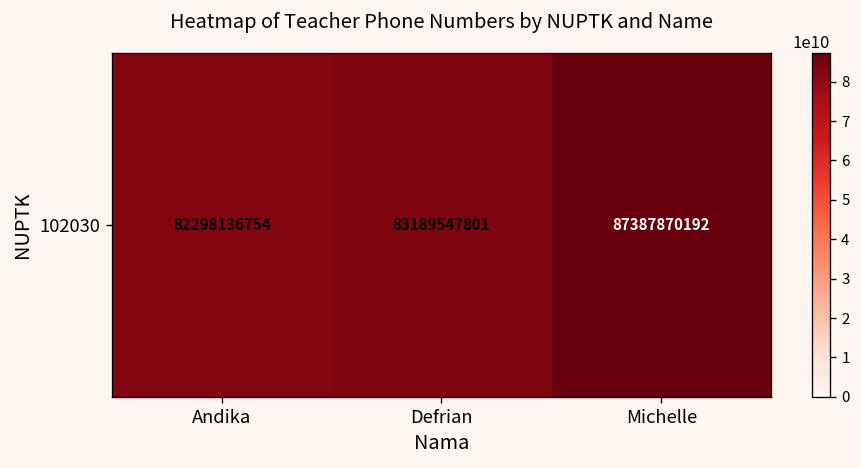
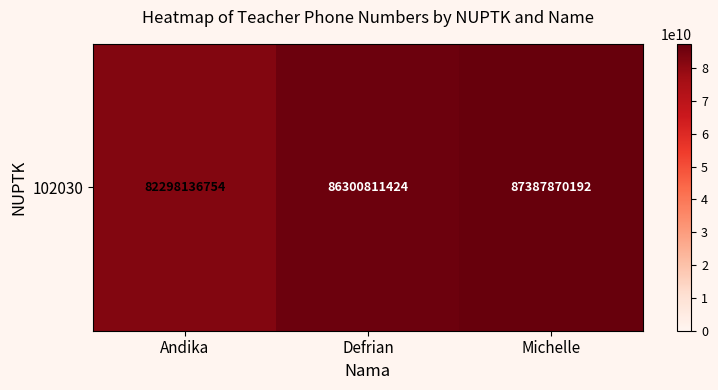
  {
    "102030": {
      "Andika": 82298136754,
-     "Defrian": 83189547801,
+     "Defrian": 86300811424,
      "Michelle": 87387870192
    }
  }
